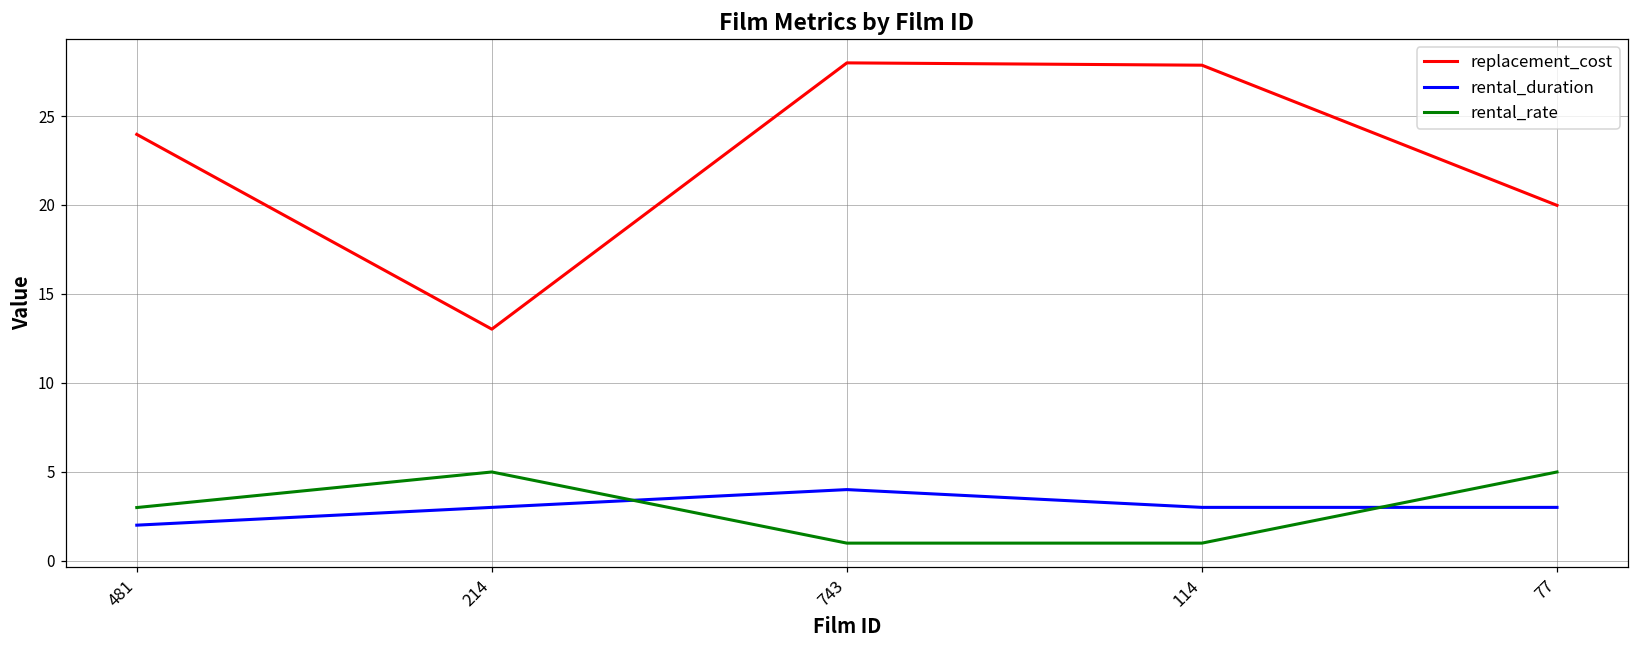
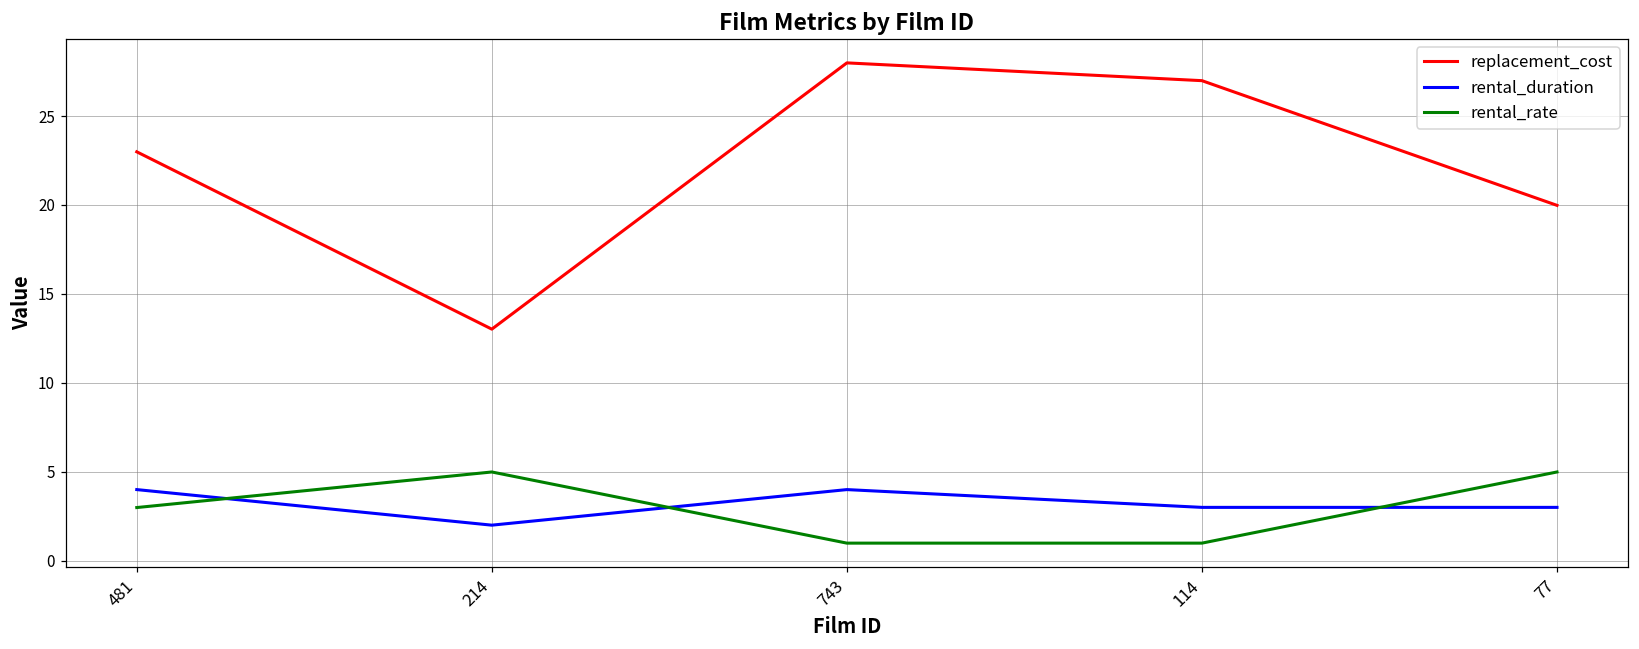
  {
    "replacement_cost": {
-     "481": 24.0,
+     "481": 23.0,
      "214": 13.0,
      "743": 28.0,
-     "114": 27.9,
+     "114": 27.0,
      "77": 20.0
    },
    "rental_duration": {
-     "481": 2,
-     "214": 3,
+     "481": 4,
+     "214": 2,
      "743": 4,
      "114": 3,
      "77": 3
    },
    "rental_rate": {
      "481": 3.0,
      "214": 5.0,
      "743": 1.0,
      "114": 1.0,
      "77": 5.0
    }
  }
